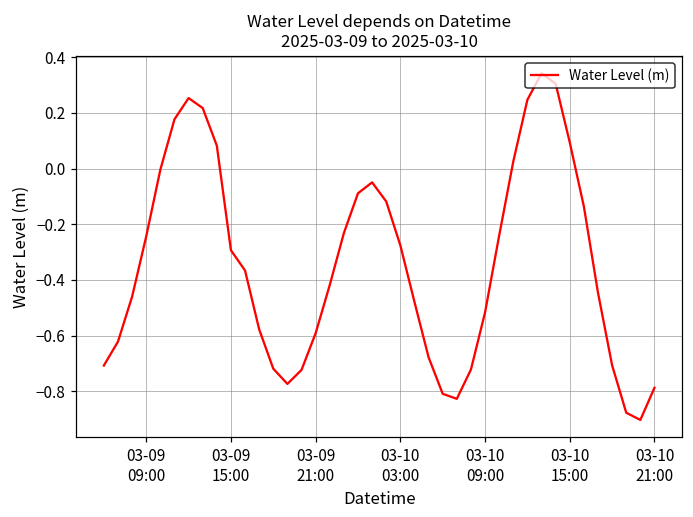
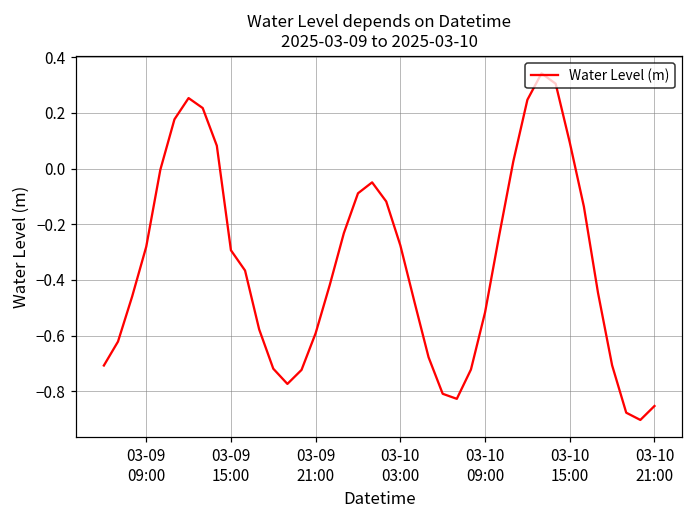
  {
-   "03-09 09:00": -0.24,
+   "03-09 09:00": -0.28,
    "03-09 15:00": -0.29,
    "03-09 21:00": -0.59,
    "03-10 03:00": -0.28,
    "03-10 09:00": -0.52,
    "03-10 15:00": 0.09,
-   "03-10 21:00": -0.79
+   "03-10 21:00": -0.85
  }
